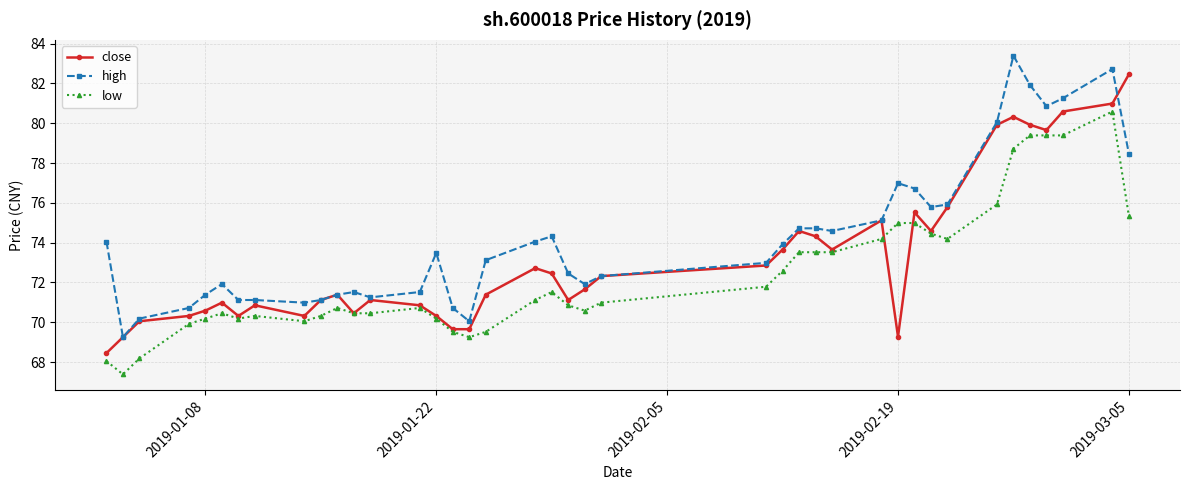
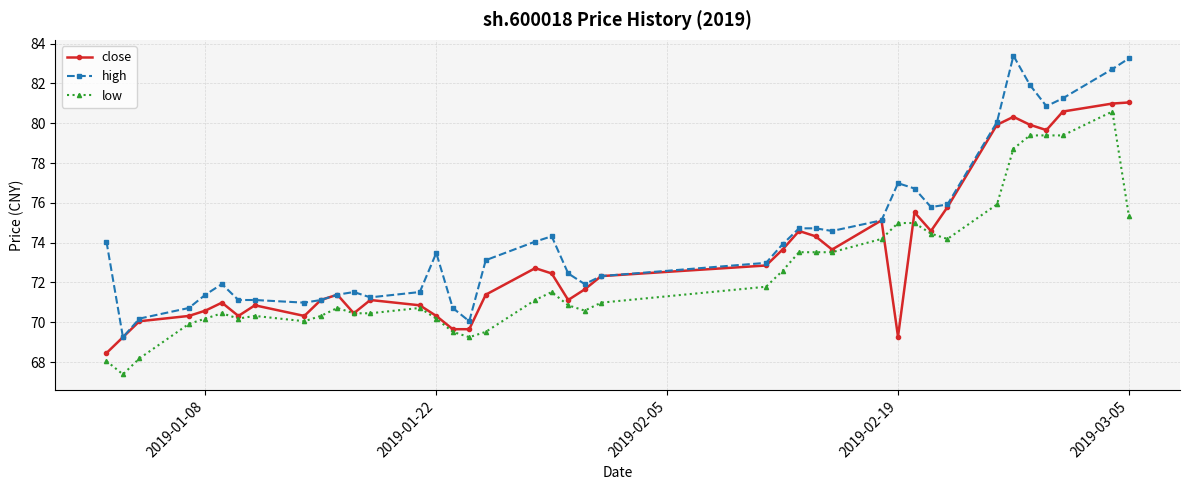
  {
    "close": {
      "2019-01-08": 70.6,
      "2019-01-22": 70.3,
      "2019-02-19": 69.3,
-     "2019-03-05": 82.5
+     "2019-03-05": 81.0
    },
    "high": {
      "2019-01-08": 71.4,
      "2019-01-22": 73.5,
      "2019-02-19": 77.0,
-     "2019-03-05": 78.5
+     "2019-03-05": 83.3
    },
    "low": {
      "2019-01-08": 70.2,
      "2019-01-22": 70.2,
      "2019-02-19": 75.0,
      "2019-03-05": 75.3
    }
  }
